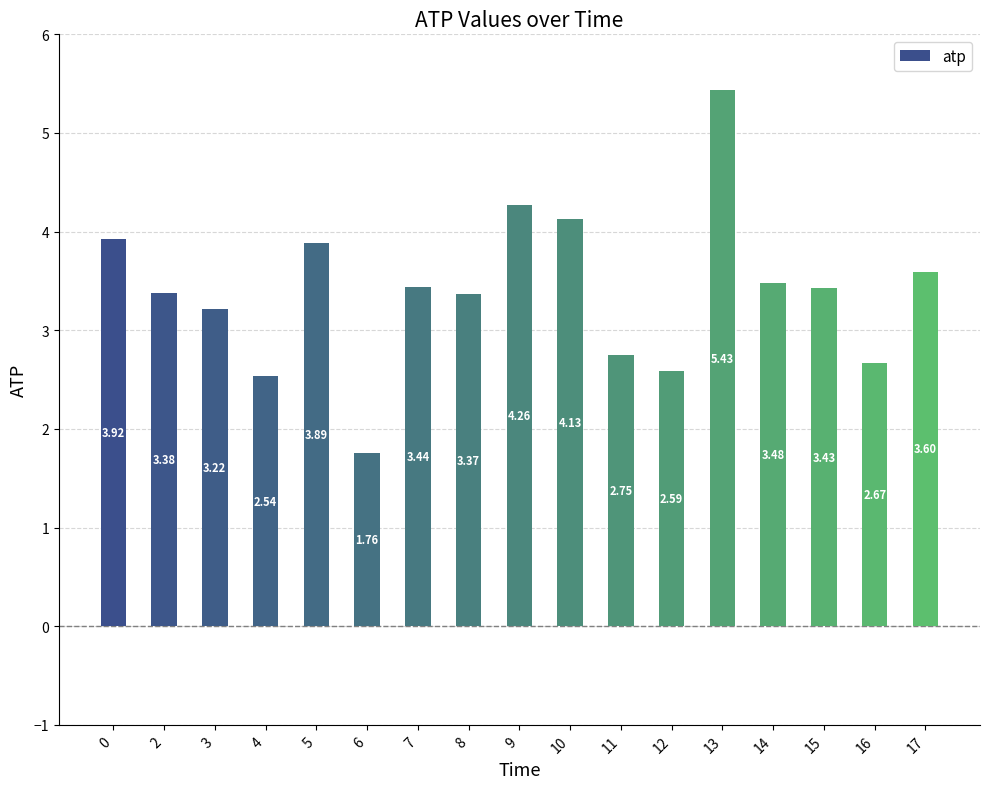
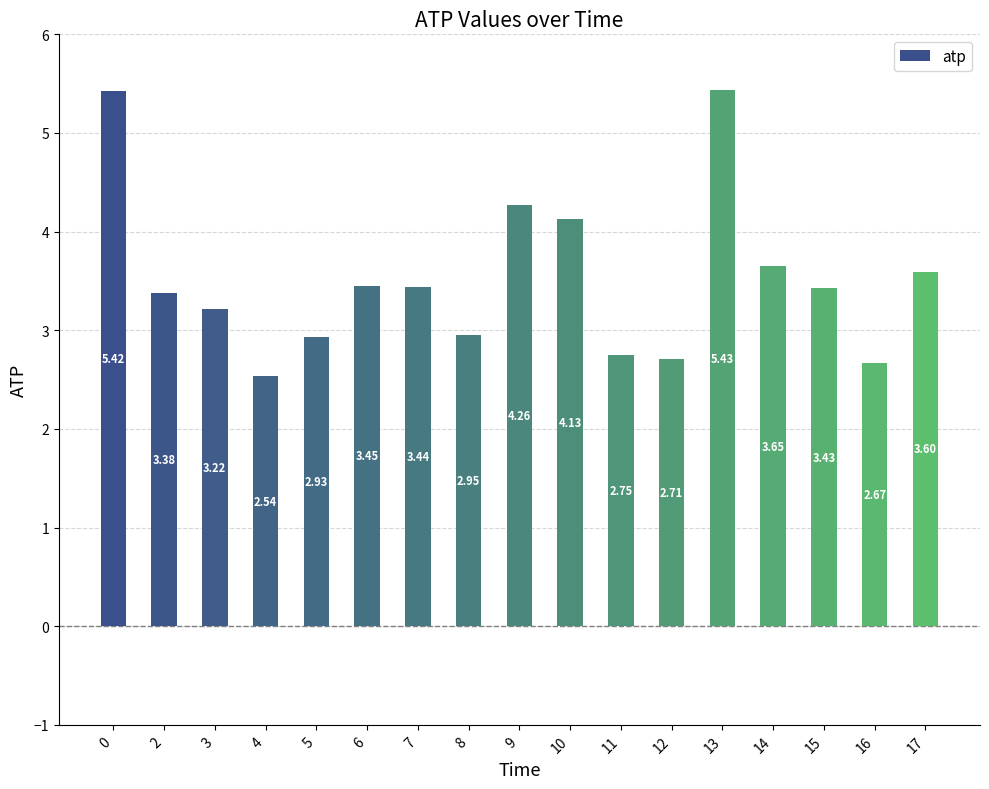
  {
-   "0": 3.92,
+   "0": 5.42,
    "2": 3.38,
    "3": 3.22,
    "4": 2.54,
-   "5": 3.89,
-   "6": 1.76,
+   "5": 2.93,
+   "6": 3.45,
    "7": 3.44,
-   "8": 3.37,
+   "8": 2.95,
    "9": 4.26,
    "10": 4.13,
    "11": 2.75,
-   "12": 2.59,
+   "12": 2.71,
    "13": 5.43,
-   "14": 3.48,
+   "14": 3.65,
    "15": 3.43,
    "16": 2.67,
    "17": 3.60
  }
